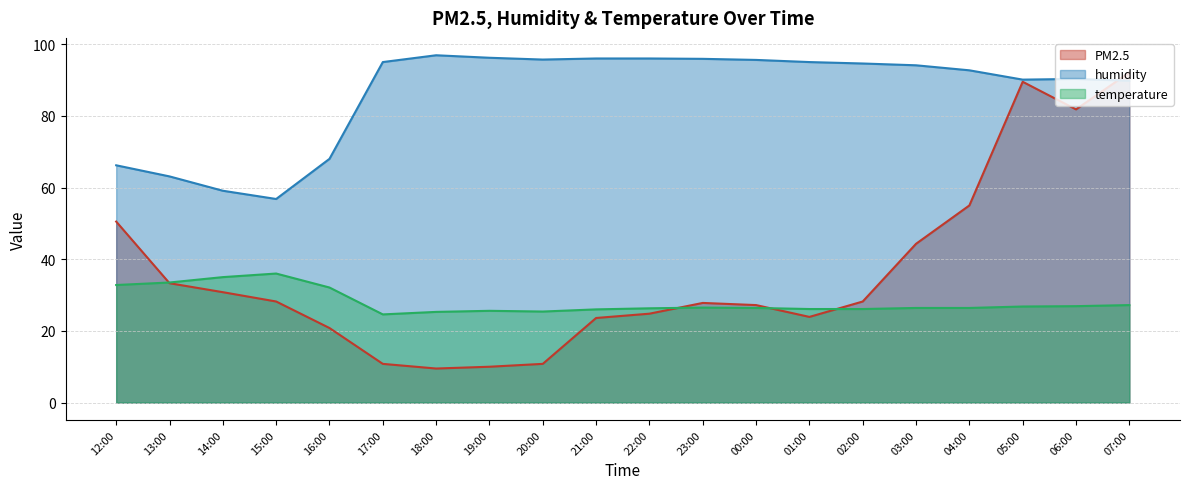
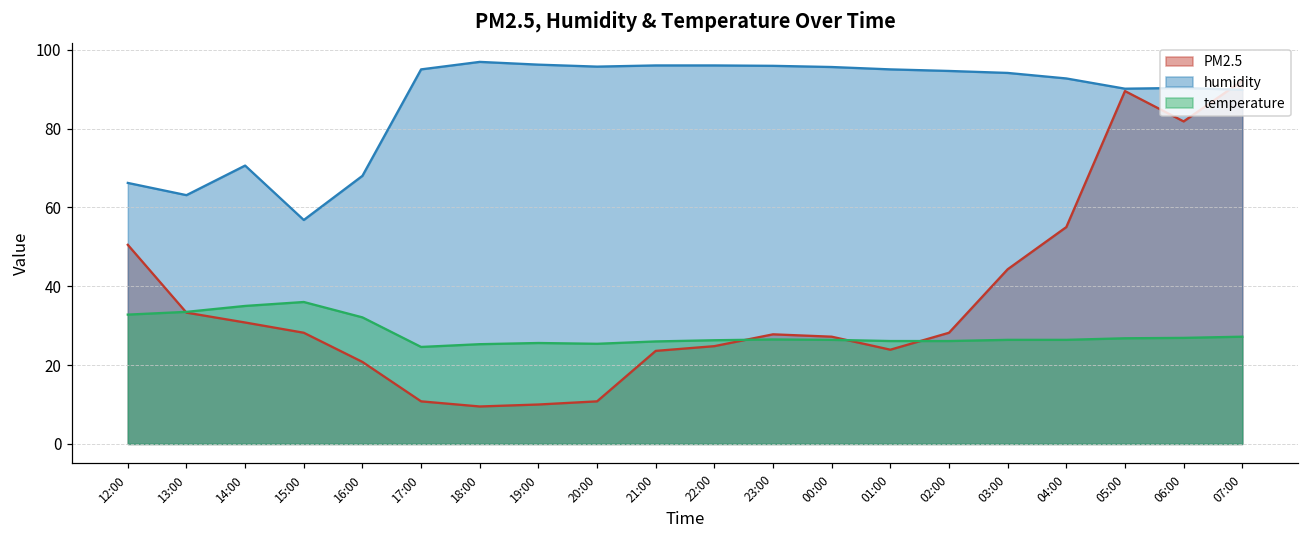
  {
    "PM2.5": {
      "12:00": 51,
      "14:00": 31,
      "15:00": 28,
      "16:00": 21,
      "17:00": 11,
      "18:00": 10,
      "19:00": 10,
      "20:00": 11,
      "21:00": 24,
      "22:00": 25,
      "23:00": 28,
      "00:00": 27,
      "01:00": 24,
      "02:00": 28,
      "03:00": 44,
      "04:00": 55,
      "06:00": 82
    },
    "humidity": {
      "12:00": 66,
      "13:00": 63,
-     "14:00": 59,
+     "14:00": 71,
      "15:00": 57,
      "16:00": 68,
      "17:00": 95,
      "18:00": 97,
      "19:00": 96,
      "20:00": 96,
      "21:00": 96,
      "22:00": 96,
      "23:00": 96,
      "00:00": 96,
      "01:00": 95,
      "02:00": 95,
      "03:00": 94,
      "04:00": 93
    },
    "temperature": {
      "12:00": 33,
      "14:00": 35,
      "15:00": 36,
      "16:00": 32,
      "17:00": 25,
      "18:00": 25,
      "19:00": 26,
      "20:00": 25,
      "21:00": 26,
      "22:00": 26,
      "23:00": 27,
      "00:00": 26,
      "01:00": 26,
      "02:00": 26,
      "03:00": 26,
      "04:00": 26,
      "05:00": 27,
      "06:00": 27,
      "07:00": 27
    }
  }
